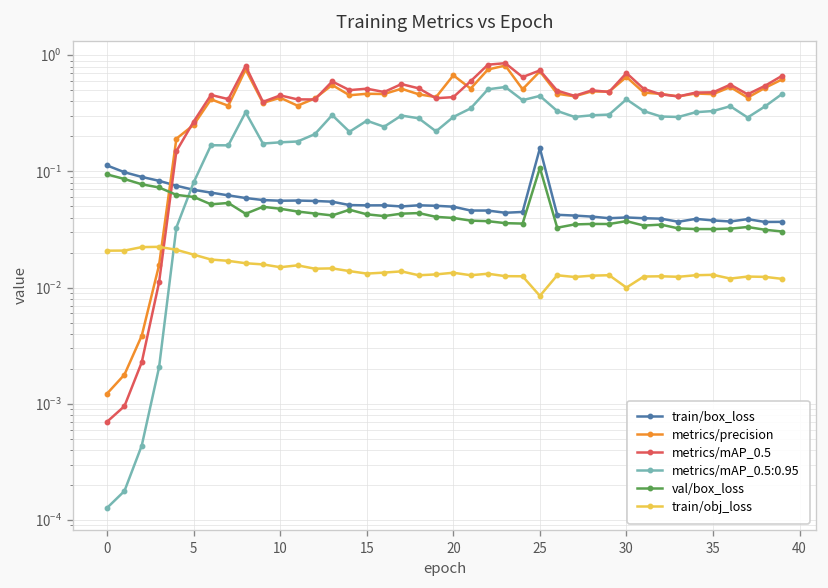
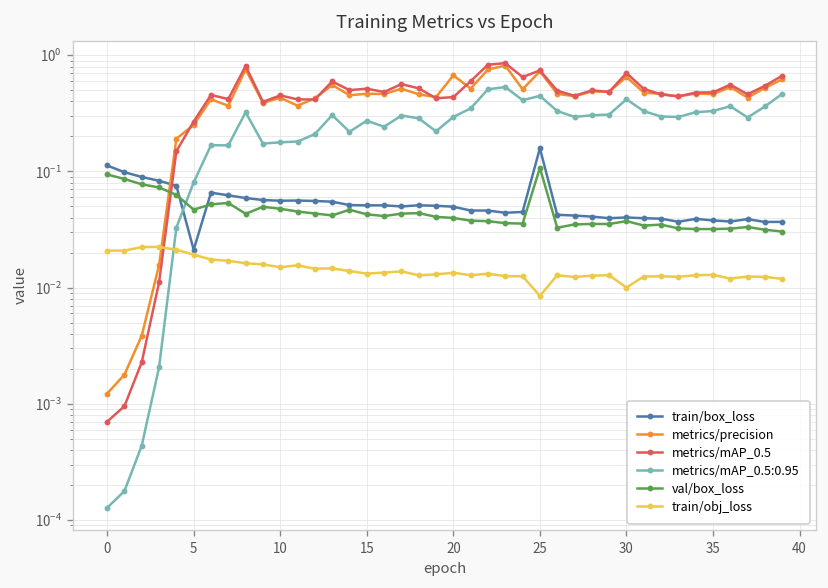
  {
    "train/box_loss": {
      "0": 0.11,
-     "5": 0.07,
+     "5": 0.021,
      "10": 0.06,
      "15": 0.05,
      "20": 0.05,
      "25": 0.16,
      "30": 0.040,
      "35": 0.038
    },
    "metrics/precision": {
      "0": 0.0012,
      "5": 0.25,
      "15": 0.5,
      "20": 0.7,
      "30": 0.7
    },
    "metrics/mAP_0.5": {
      "0": 0.0007,
      "5": 0.27,
      "15": 0.5,
      "20": 0.4,
      "30": 0.7
    },
    "metrics/mAP_0.5:0.95": {
      "0": 0.00013,
      "5": 0.08,
      "10": 0.18,
      "15": 0.27,
      "20": 0.29,
      "25": 0.4,
      "30": 0.42,
      "35": 0.33
    },
    "val/box_loss": {
      "0": 0.09,
-     "5": 0.06,
+     "5": 0.05,
      "10": 0.05,
      "15": 0.04,
      "20": 0.04,
      "25": 0.11,
      "30": 0.037,
      "35": 0.032
    },
    "train/obj_loss": {
      "0": 0.021,
      "5": 0.019,
      "10": 0.015,
      "15": 0.013,
      "20": 0.013,
      "25": 0.008,
      "30": 0.010,
      "35": 0.013
    }
  }
